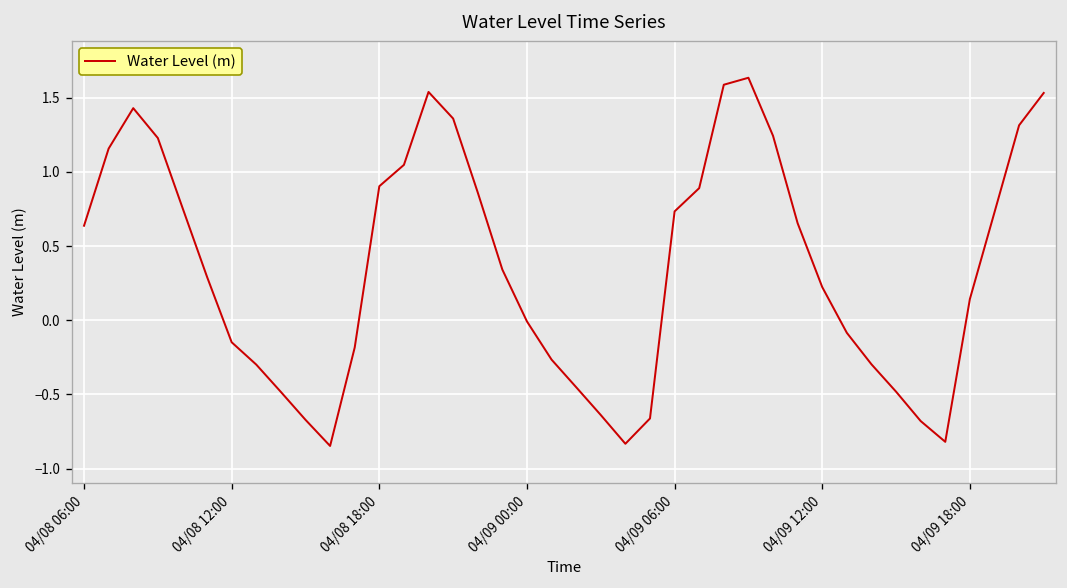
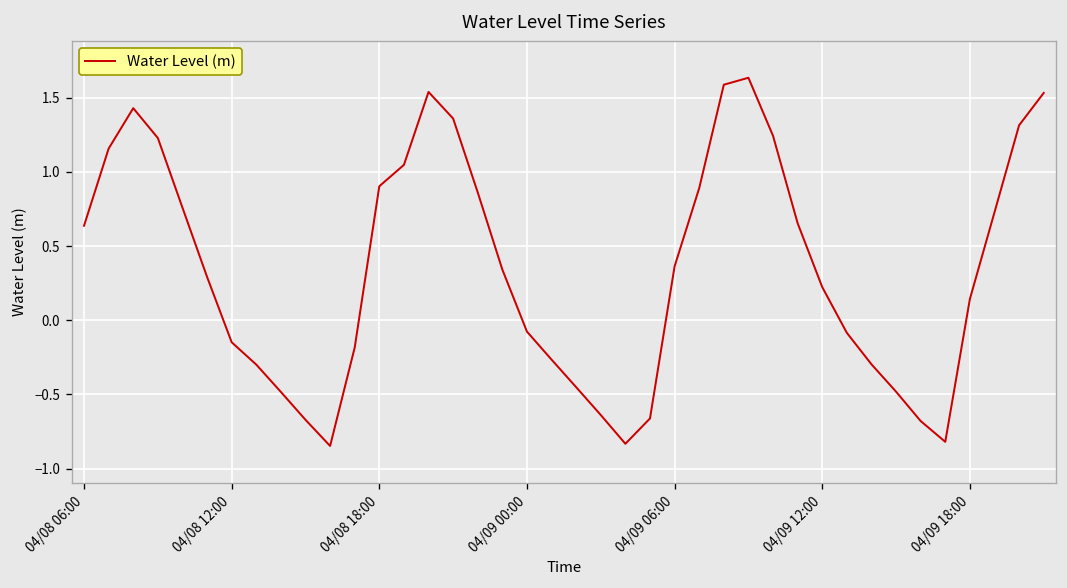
  {
    "04/08 06:00": 0.64,
    "04/08 12:00": -0.15,
    "04/08 18:00": 0.90,
-   "04/09 00:00": -0.01,
-   "04/09 06:00": 0.73,
+   "04/09 00:00": -0.08,
+   "04/09 06:00": 0.36,
    "04/09 12:00": 0.22,
    "04/09 18:00": 0.14
  }
